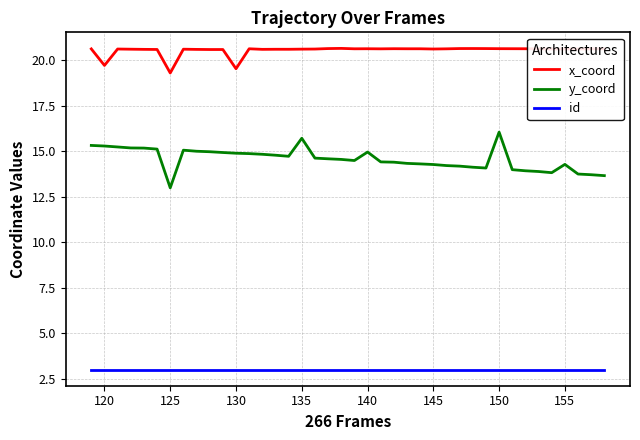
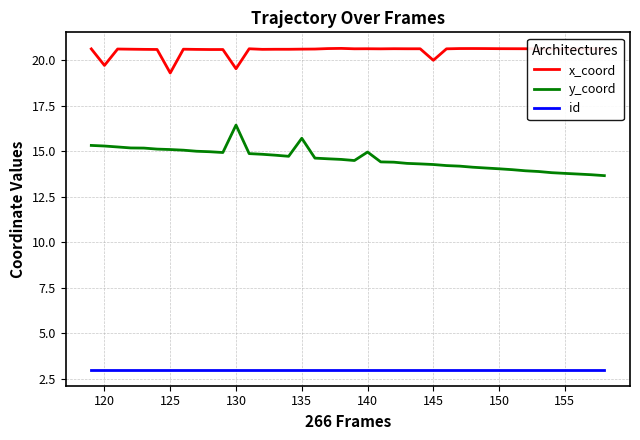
  {
    "x_coord": {
      "120": 19.7,
      "125": 19.3,
      "130": 19.5,
      "135": 20.6,
      "140": 20.6,
-     "145": 20.6,
+     "145": 20.0,
      "150": 20.6
    },
    "y_coord": {
      "120": 15.3,
-     "125": 13.0,
-     "130": 14.9,
+     "125": 15.1,
+     "130": 16.4,
      "135": 15.7,
      "140": 15.0,
      "145": 14.3,
-     "150": 16.1,
-     "155": 14.3
+     "150": 14.0,
+     "155": 13.8
    },
    "id": {
      "120": 3.0,
      "125": 3.0,
      "130": 3.0,
      "135": 3.0,
      "140": 3.0,
      "145": 3.0,
      "150": 3.0,
      "155": 3.0
    }
  }
